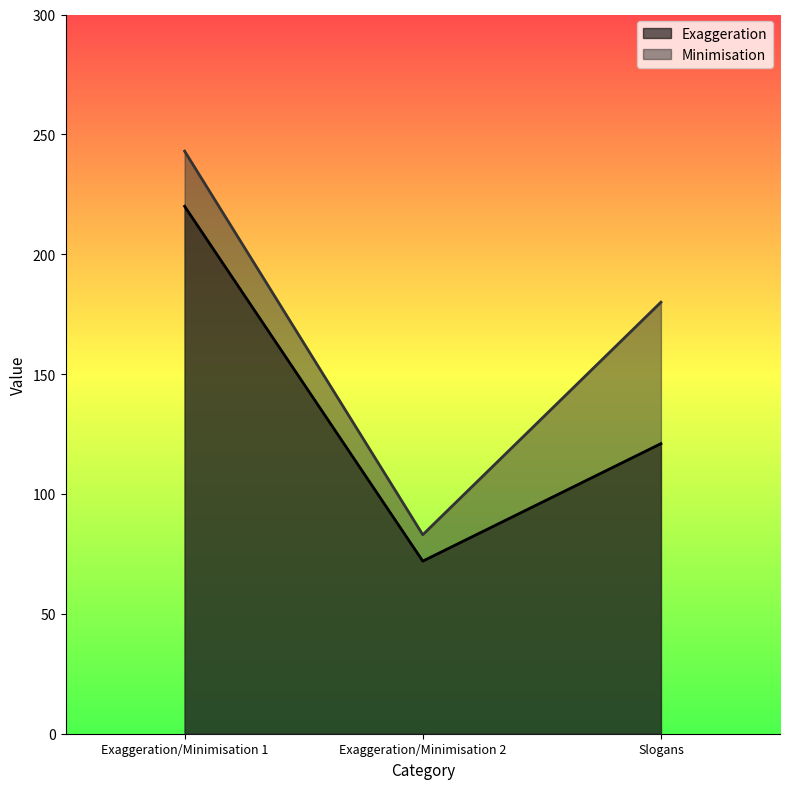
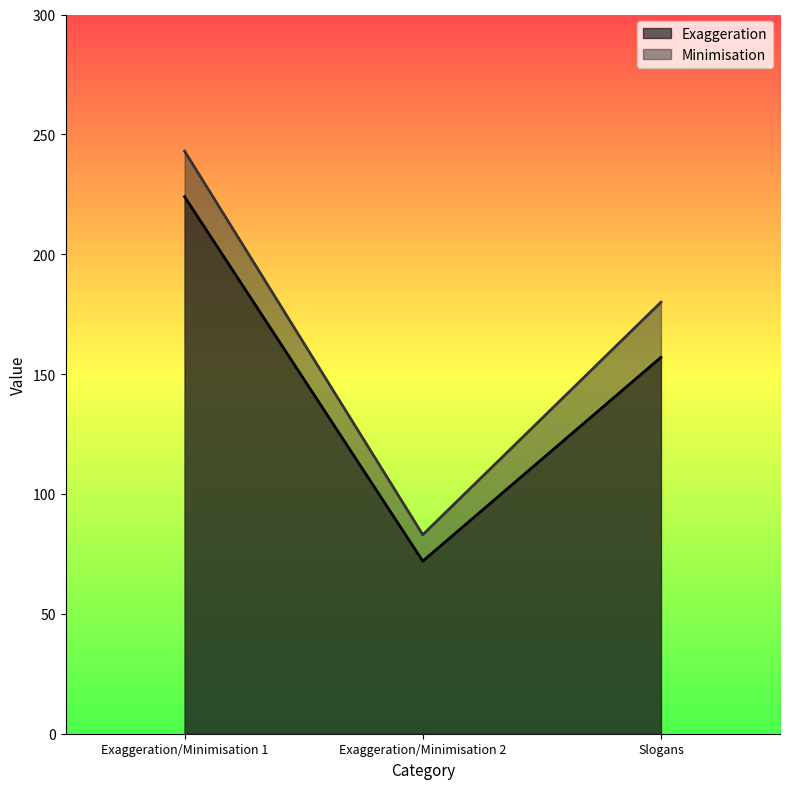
  {
    "Exaggeration": {
-     "Exaggeration/Minimisation 1": 220,
+     "Exaggeration/Minimisation 1": 224,
      "Exaggeration/Minimisation 2": 72,
-     "Slogans": 121
+     "Slogans": 157
    },
    "Minimisation": {
      "Exaggeration/Minimisation 1": 243,
      "Exaggeration/Minimisation 2": 83,
      "Slogans": 180
    }
  }
